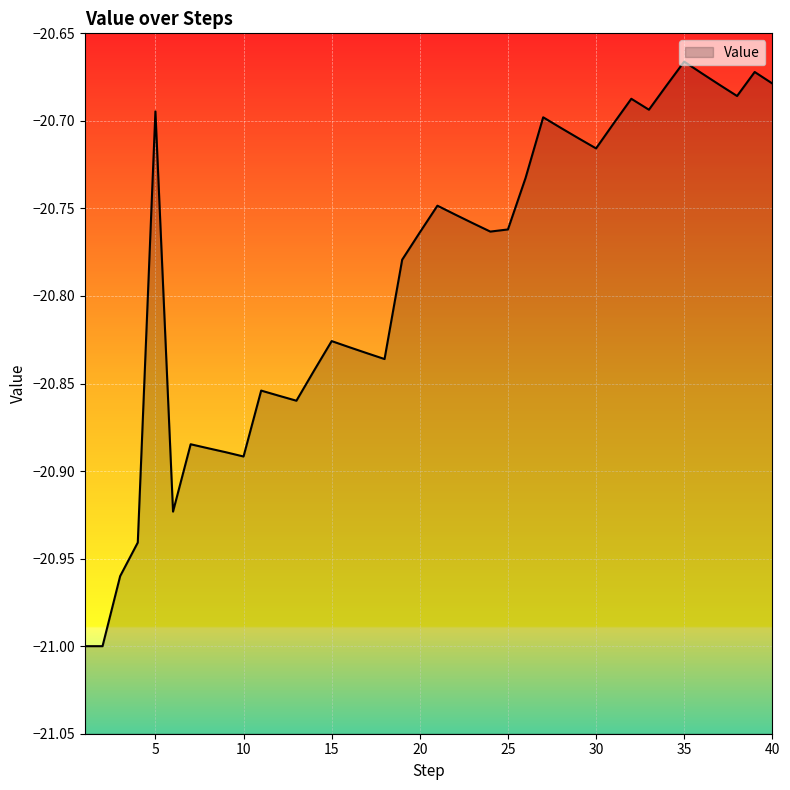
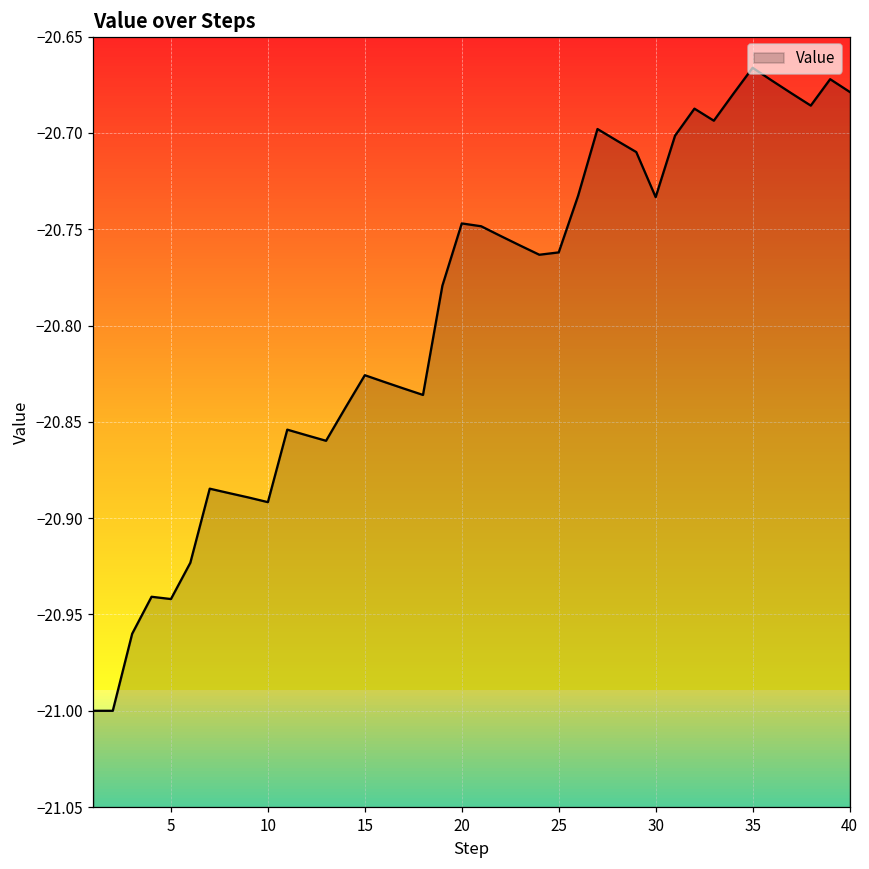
  {
-   "5": -20.695,
+   "5": -20.942,
    "10": -20.892,
    "15": -20.826,
-   "20": -20.764,
+   "20": -20.747,
    "25": -20.762,
-   "30": -20.716,
+   "30": -20.733,
    "40": -20.679
  }
